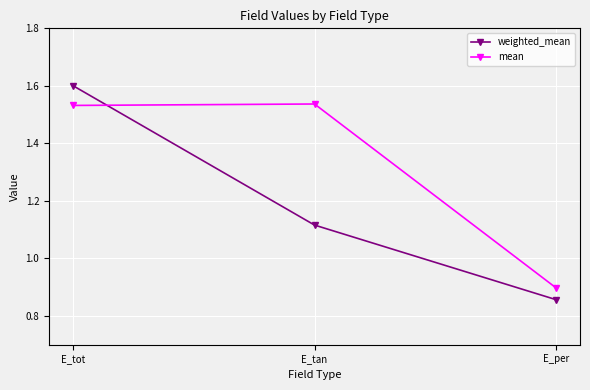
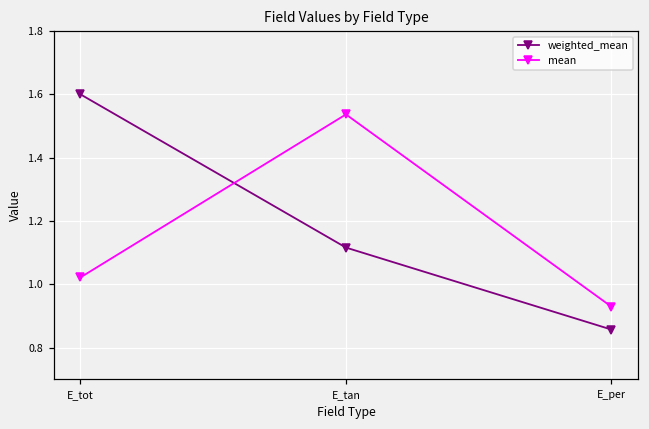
  {
    "weighted_mean": {
      "E_tot": 1.60,
      "E_tan": 1.12,
      "E_per": 0.86
    },
    "mean": {
-     "E_tot": 1.53,
+     "E_tot": 1.02,
      "E_tan": 1.54,
-     "E_per": 0.90
+     "E_per": 0.93
    }
  }
